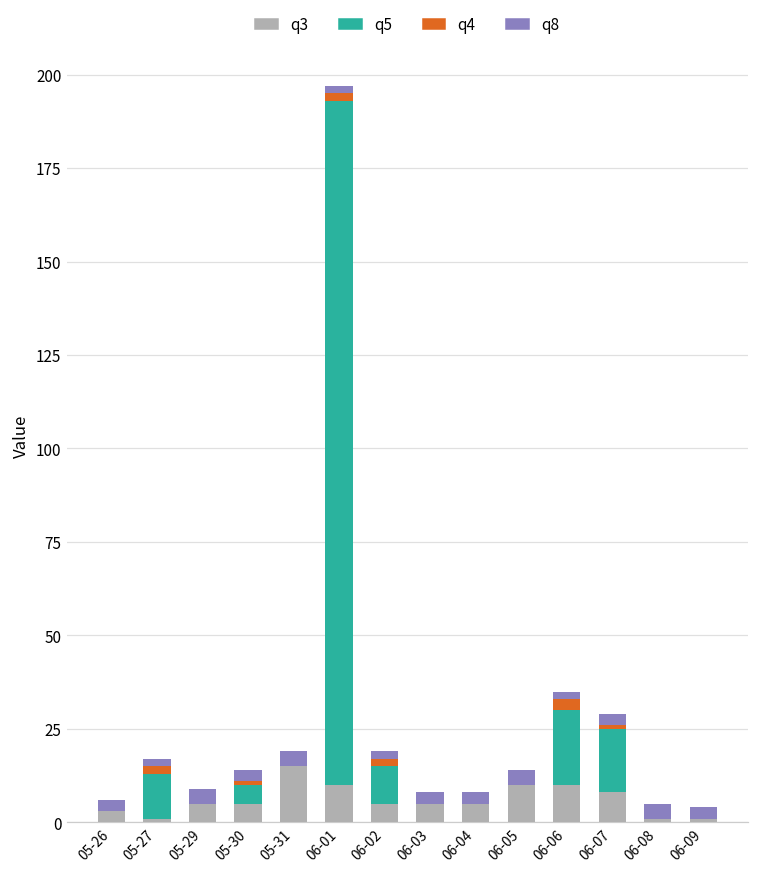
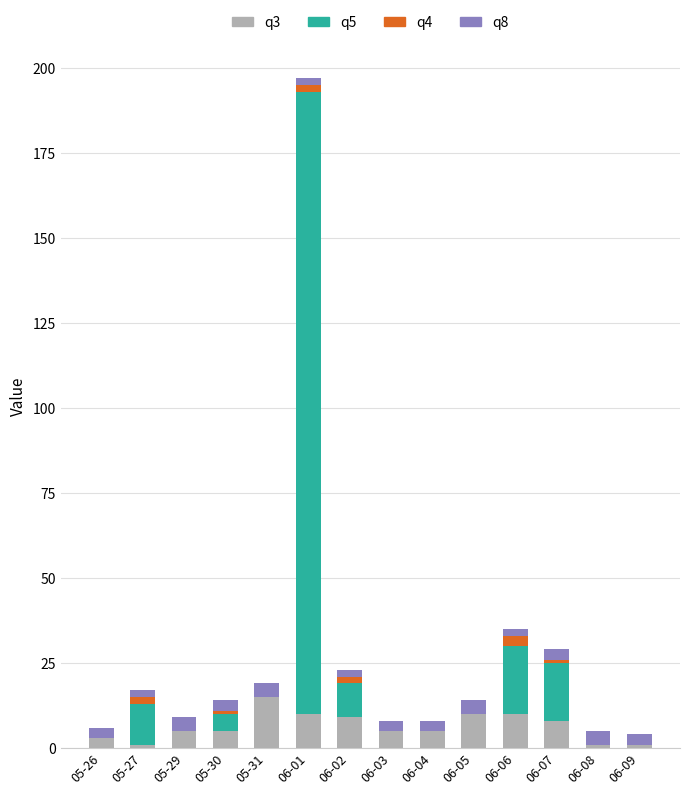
  {
    "q3": {
      "05-26": 3,
      "05-27": 1,
      "05-29": 5,
      "05-30": 5,
      "05-31": 15,
      "06-01": 10,
-     "06-02": 5,
+     "06-02": 9,
      "06-03": 5,
      "06-04": 5,
      "06-05": 10,
      "06-06": 10,
      "06-07": 8,
      "06-08": 1,
      "06-09": 1
    },
    "q5": {
      "05-26": 0,
      "05-27": 12,
      "05-29": 0,
      "05-30": 5,
      "05-31": 0,
      "06-01": 183,
      "06-02": 10,
      "06-03": 0,
      "06-04": 0,
      "06-05": 0,
      "06-06": 20,
      "06-07": 17,
      "06-08": 0,
      "06-09": 0
    },
    "q4": {
      "05-26": 0,
      "05-27": 2,
      "05-29": 0,
      "05-30": 1,
      "05-31": 0,
      "06-01": 2,
      "06-02": 2,
      "06-03": 0,
      "06-04": 0,
      "06-05": 0,
      "06-06": 3,
      "06-07": 1,
      "06-08": 0,
      "06-09": 0
    },
    "q8": {
      "05-26": 3,
      "05-27": 2,
      "05-29": 4,
      "05-30": 3,
      "05-31": 4,
      "06-01": 2,
      "06-02": 2,
      "06-03": 3,
      "06-04": 3,
      "06-05": 4,
      "06-06": 2,
      "06-07": 3,
      "06-08": 4,
      "06-09": 3
    }
  }
